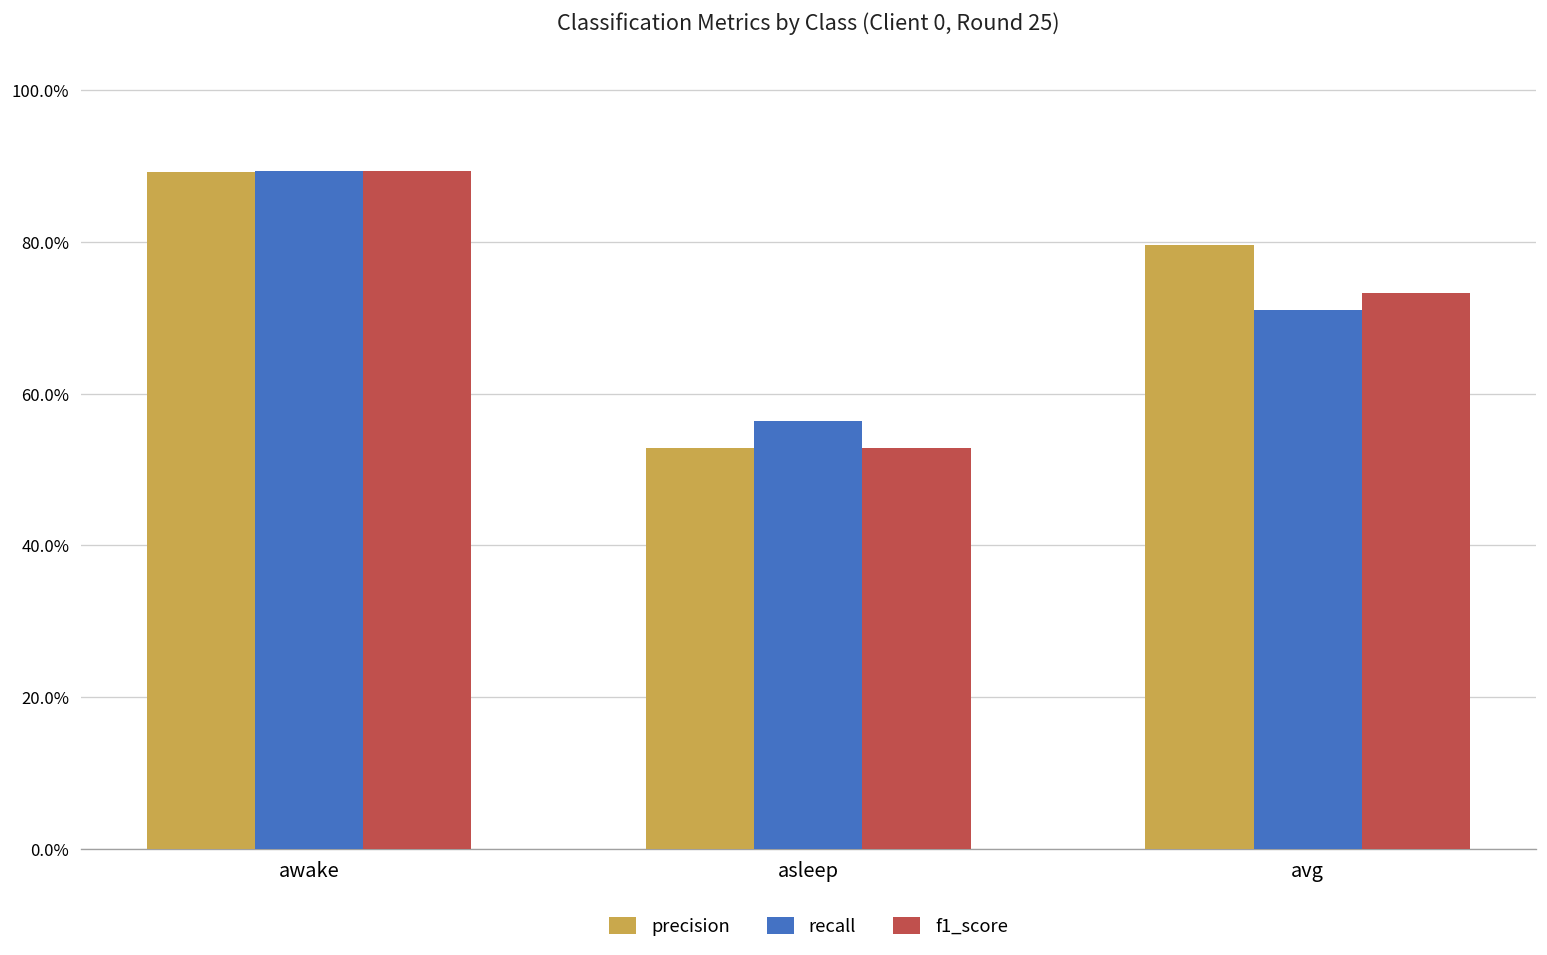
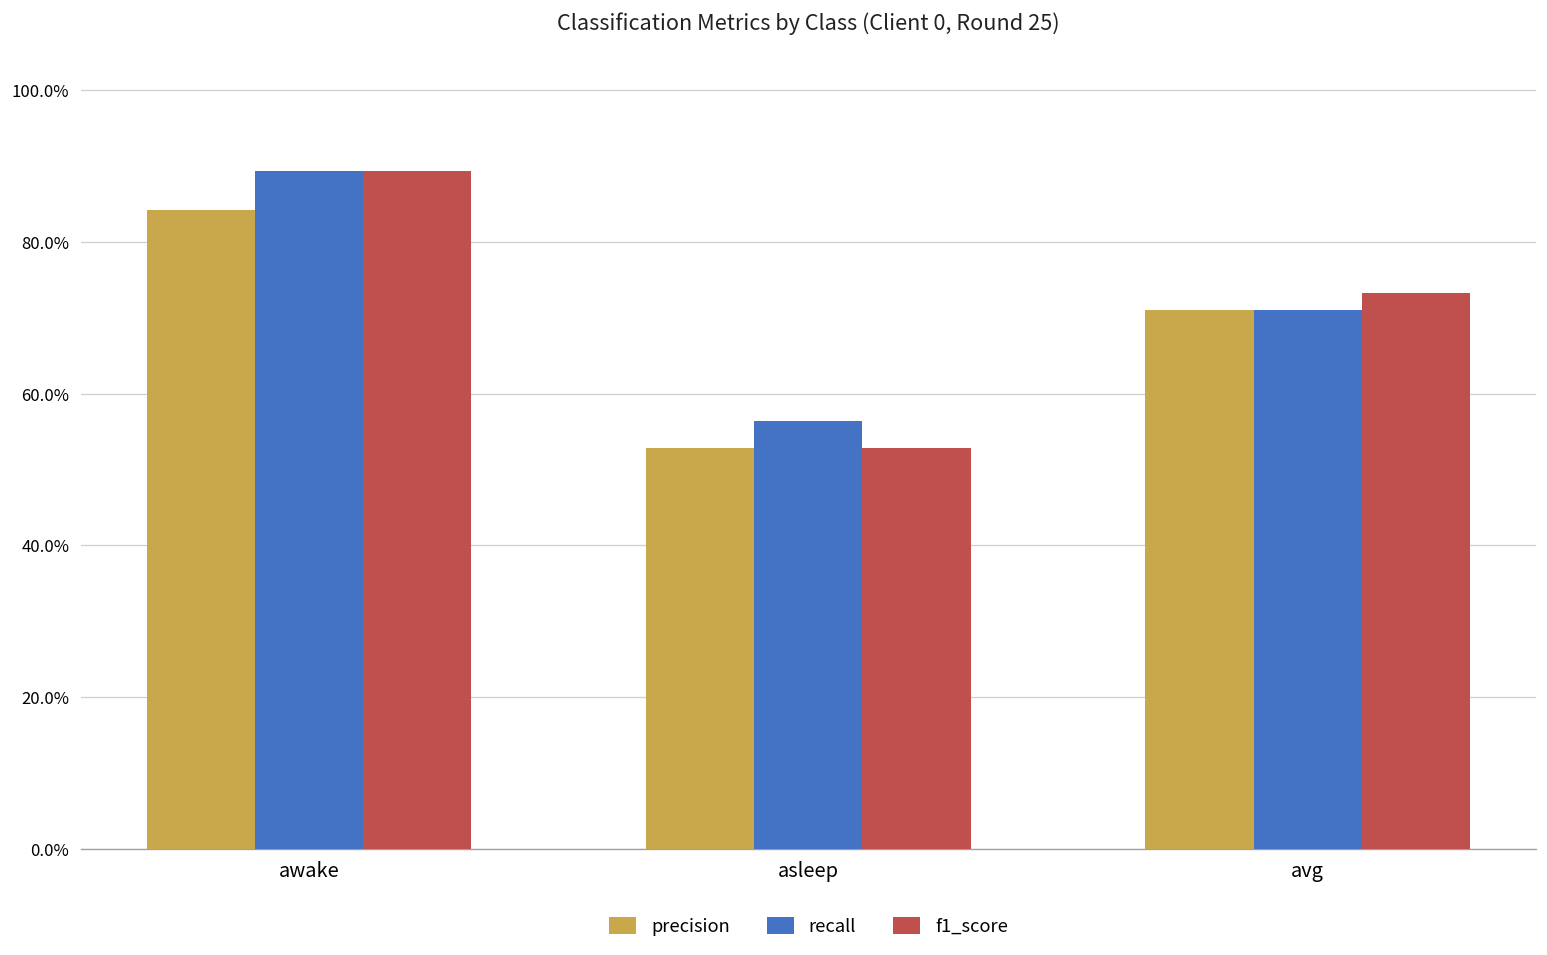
  {
    "precision": {
-     "awake": "89%",
+     "awake": "84%",
      "asleep": "53%",
-     "avg": "80%"
+     "avg": "71%"
    },
    "recall": {
      "awake": "89%",
      "asleep": "56%",
      "avg": "71%"
    },
    "f1_score": {
      "awake": "89%",
      "asleep": "53%",
      "avg": "73%"
    }
  }
